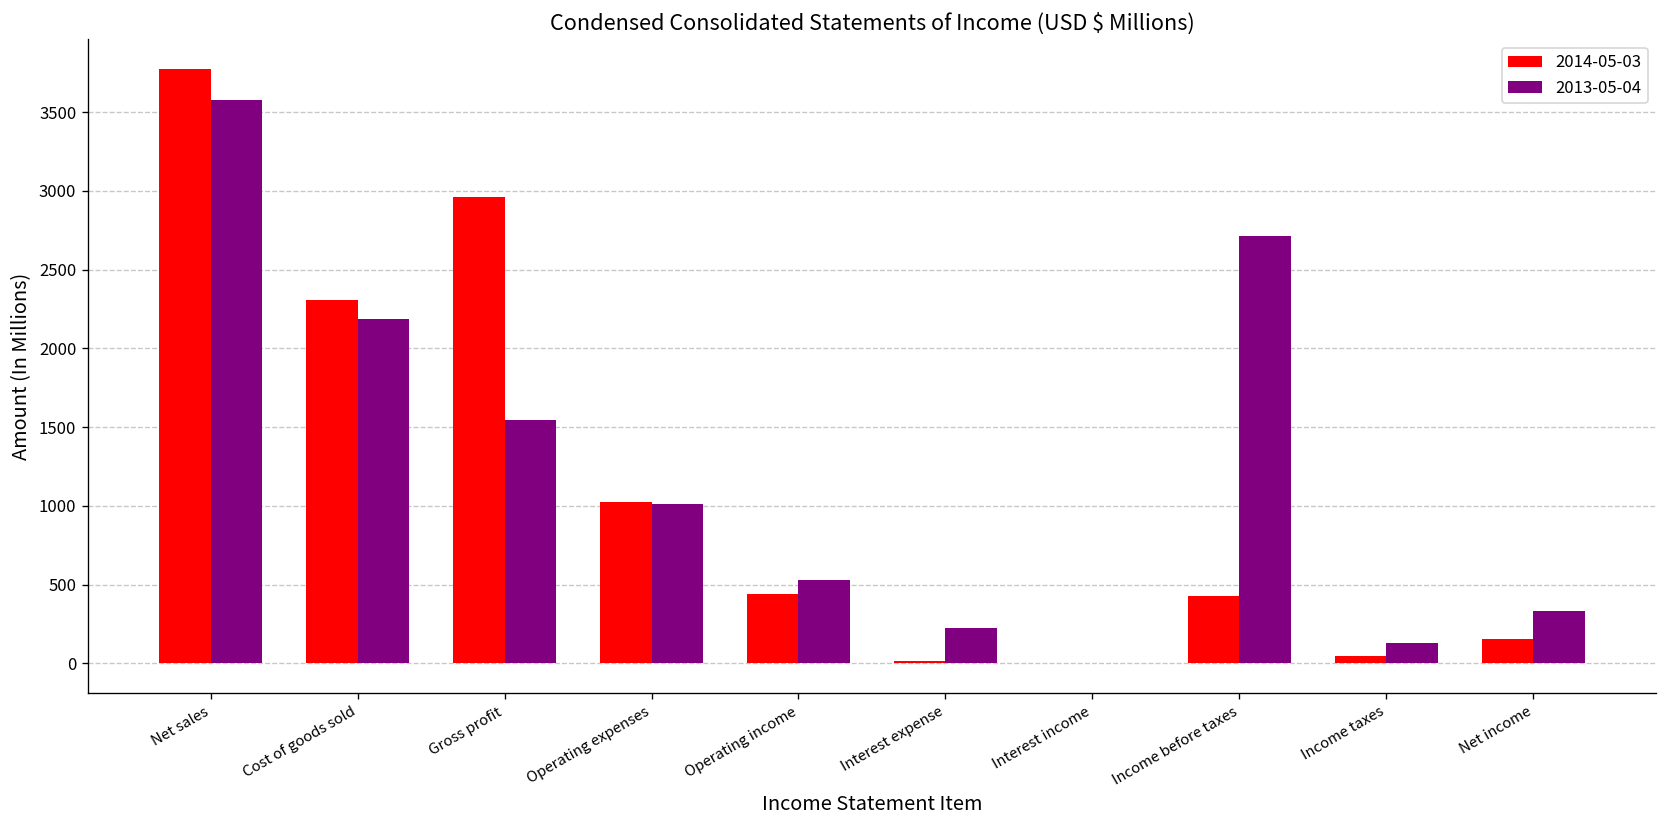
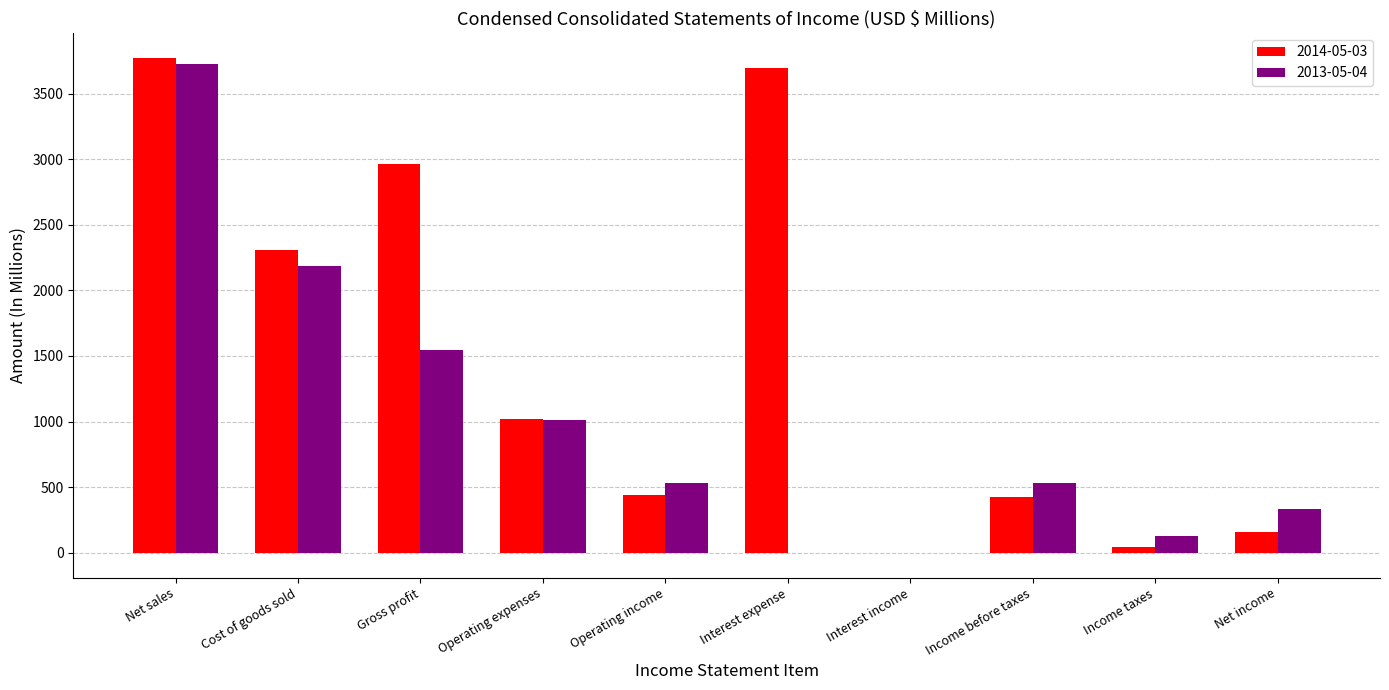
  {
    "2014-05-03": {
      "Net sales": 3770,
      "Cost of goods sold": 2310,
      "Gross profit": 2960,
      "Operating expenses": 1020,
      "Operating income": 440,
-     "Interest expense": 20,
+     "Interest expense": 3700,
      "Interest income": 0,
      "Income before taxes": 430,
      "Income taxes": 50,
      "Net income": 160
    },
    "2013-05-04": {
-     "Net sales": 3580,
+     "Net sales": 3730,
      "Cost of goods sold": 2190,
      "Gross profit": 1540,
      "Operating expenses": 1010,
      "Operating income": 530,
-     "Interest expense": 220,
-     "Income before taxes": 2710,
+     "Interest expense": 0,
+     "Income before taxes": 530,
      "Income taxes": 130,
      "Net income": 330
    }
  }
